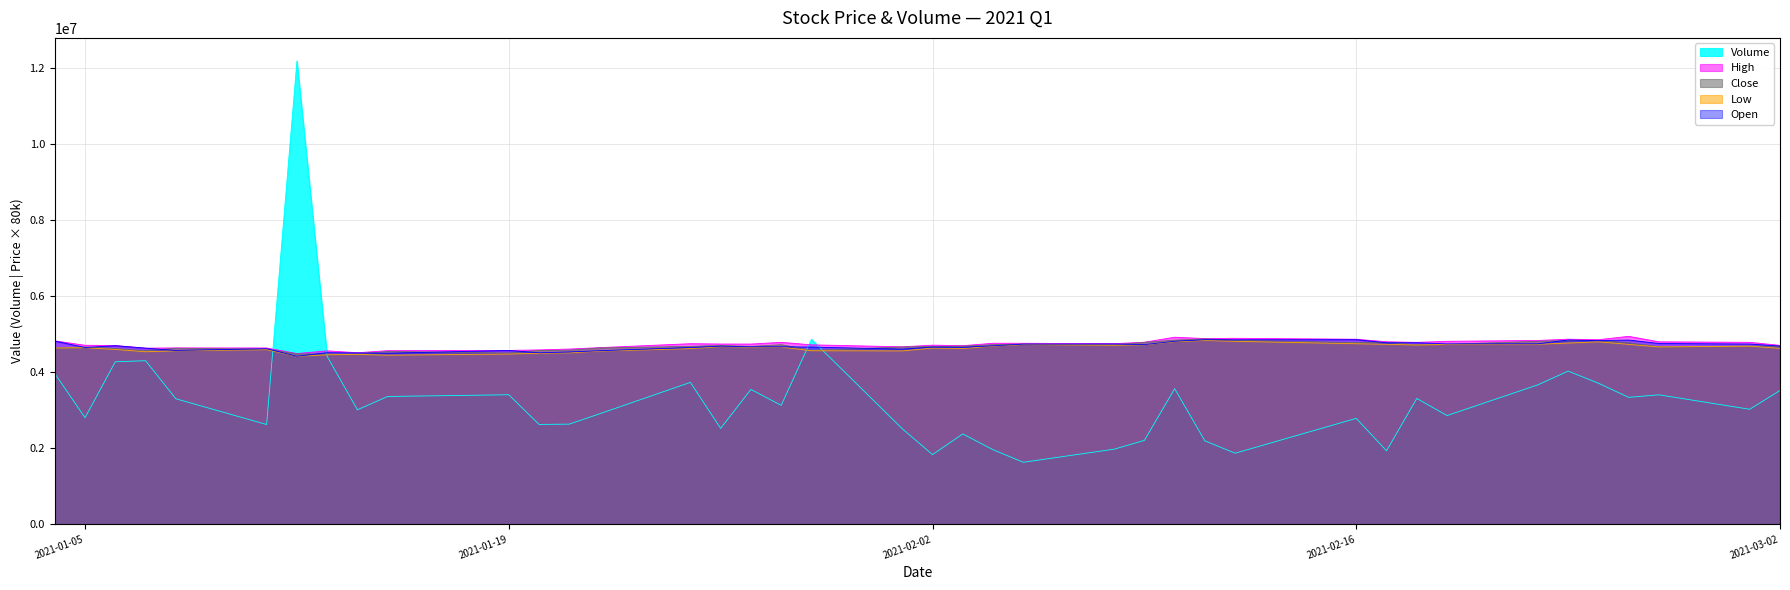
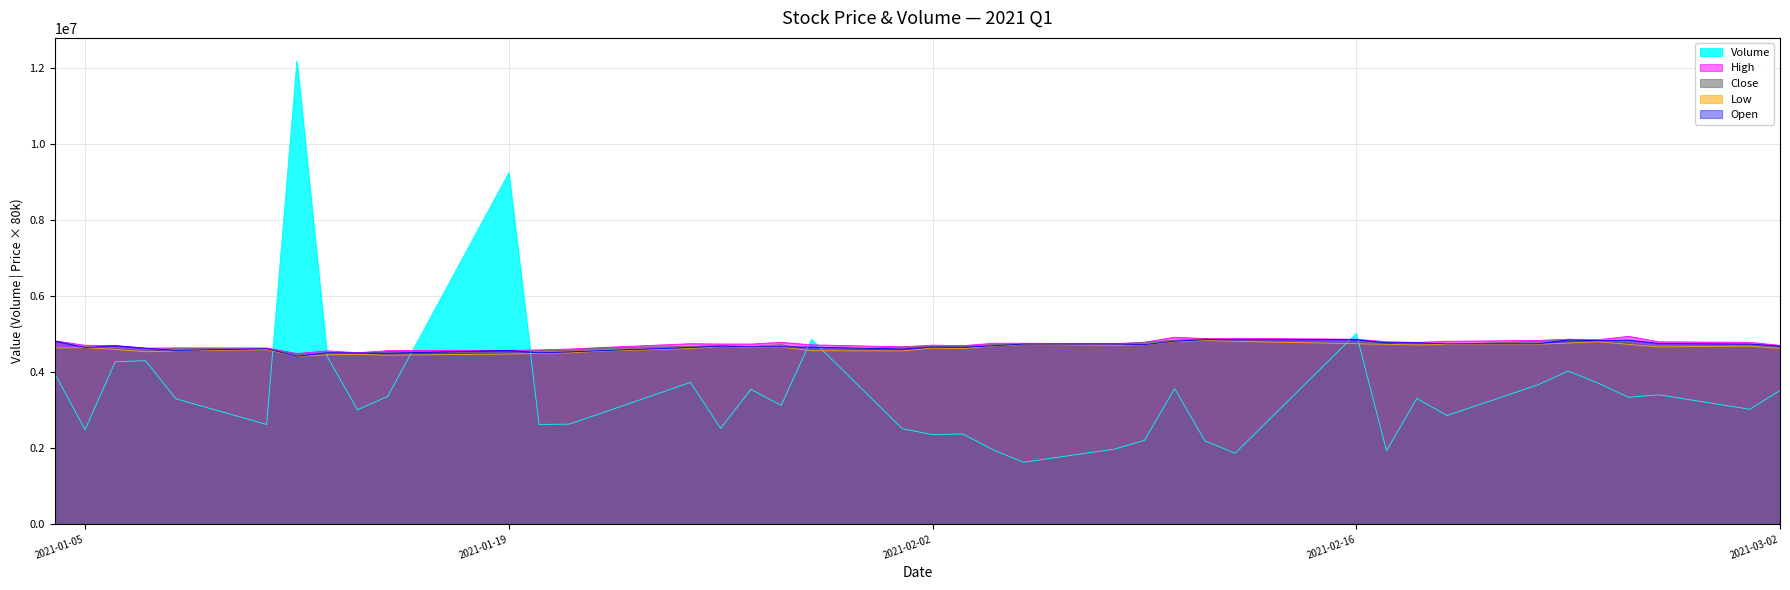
  {
    "Volume": {
-     "2021-01-05": 2800000,
-     "2021-01-19": 3400000,
-     "2021-02-02": 1800000,
-     "2021-02-16": 2800000,
+     "2021-01-05": 2500000,
+     "2021-01-19": 9200000,
+     "2021-02-02": 2400000,
+     "2021-02-16": 5000000,
      "2021-03-02": 3500000
    }
  }
